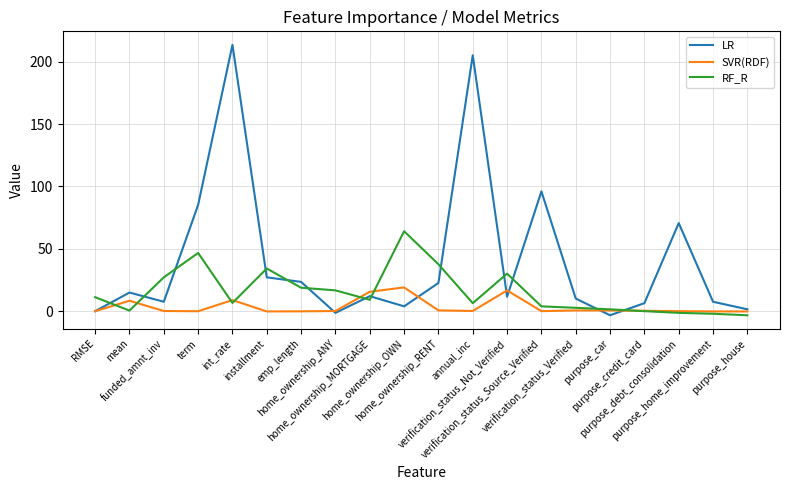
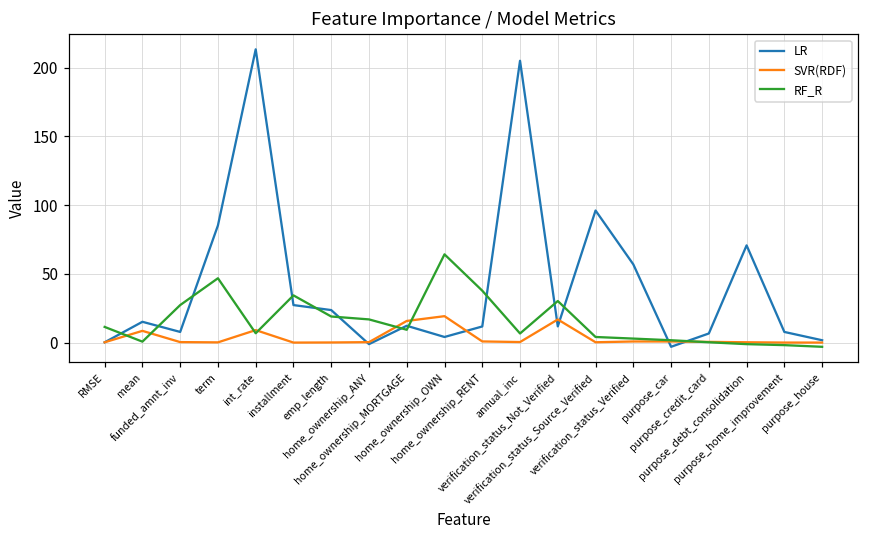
  {
    "LR": {
      "mean": 15,
      "funded_amnt_inv": 8,
      "term": 85,
      "int_rate": 213,
      "installment": 27,
      "emp_length": 24,
      "home_ownership_MORTGAGE": 12,
      "home_ownership_OWN": 4,
-     "home_ownership_RENT": 23,
+     "home_ownership_RENT": 12,
      "annual_inc": 205,
      "verification_status_Not_Verified": 12,
      "verification_status_Source_Verified": 96,
-     "verification_status_Verified": 10,
+     "verification_status_Verified": 57,
      "purpose_car": -3,
      "purpose_credit_card": 7,
      "purpose_debt_consolidation": 71,
      "purpose_home_improvement": 8
    },
    "SVR(RDF)": {
      "mean": 9,
      "funded_amnt_inv": 0,
      "term": 0,
      "int_rate": 9,
      "installment": 0,
      "emp_length": 0,
      "home_ownership_MORTGAGE": 16,
      "home_ownership_OWN": 19,
      "home_ownership_RENT": 1,
      "annual_inc": 0,
      "verification_status_Not_Verified": 17,
      "verification_status_Source_Verified": 0,
      "verification_status_Verified": 1
    },
    "RF_R": {
      "RMSE": 11,
      "mean": 1,
      "funded_amnt_inv": 27,
      "term": 47,
      "int_rate": 7,
      "installment": 34,
      "emp_length": 19,
      "home_ownership_ANY": 17,
      "home_ownership_MORTGAGE": 9,
      "home_ownership_OWN": 64,
      "home_ownership_RENT": 38,
      "annual_inc": 7,
      "verification_status_Not_Verified": 30,
      "verification_status_Source_Verified": 4,
      "verification_status_Verified": 3,
      "purpose_house": -3
    }
  }
